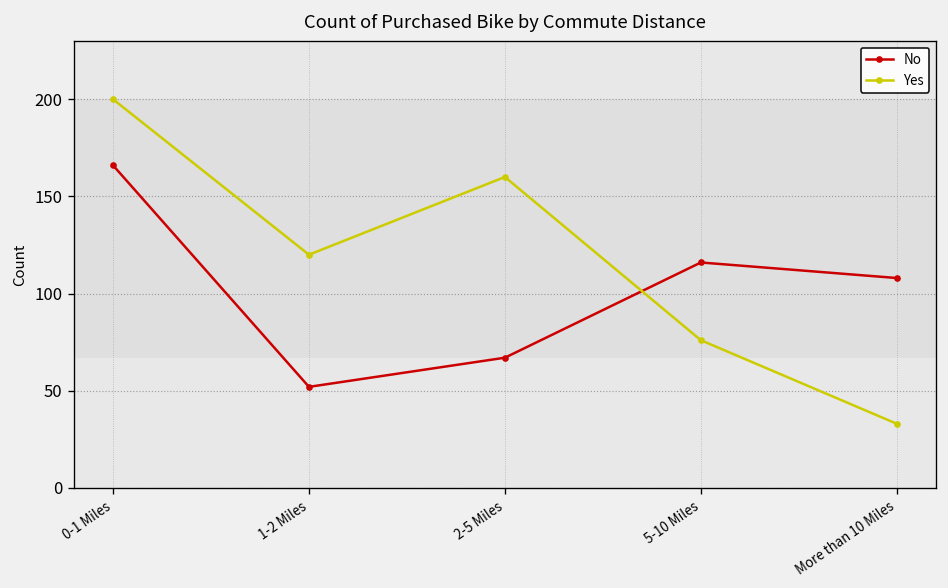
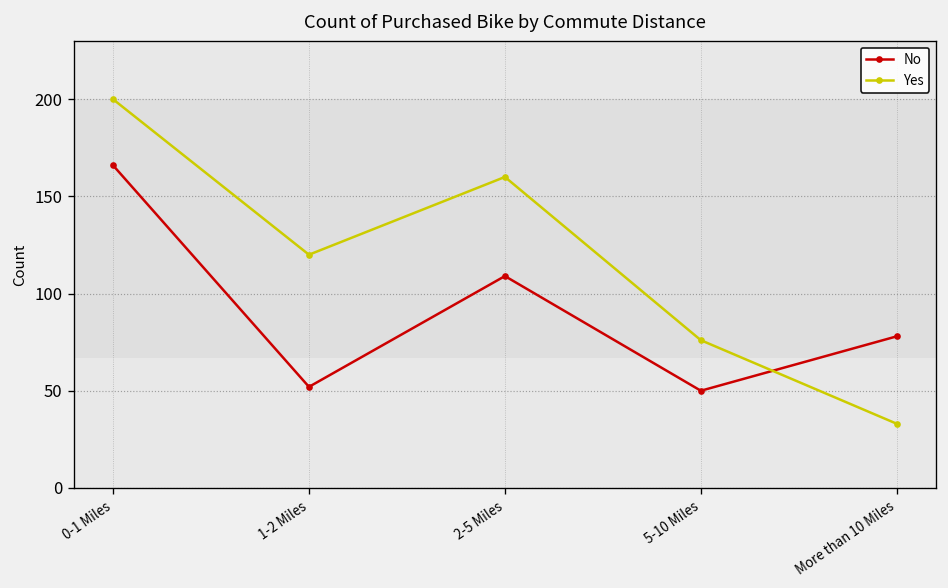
  {
    "No": {
      "0-1 Miles": 166,
      "1-2 Miles": 52,
-     "2-5 Miles": 67,
-     "5-10 Miles": 116,
-     "More than 10 Miles": 108
+     "2-5 Miles": 109,
+     "5-10 Miles": 50,
+     "More than 10 Miles": 78
    },
    "Yes": {
      "0-1 Miles": 200,
      "1-2 Miles": 120,
      "2-5 Miles": 160,
      "5-10 Miles": 76,
      "More than 10 Miles": 33
    }
  }
